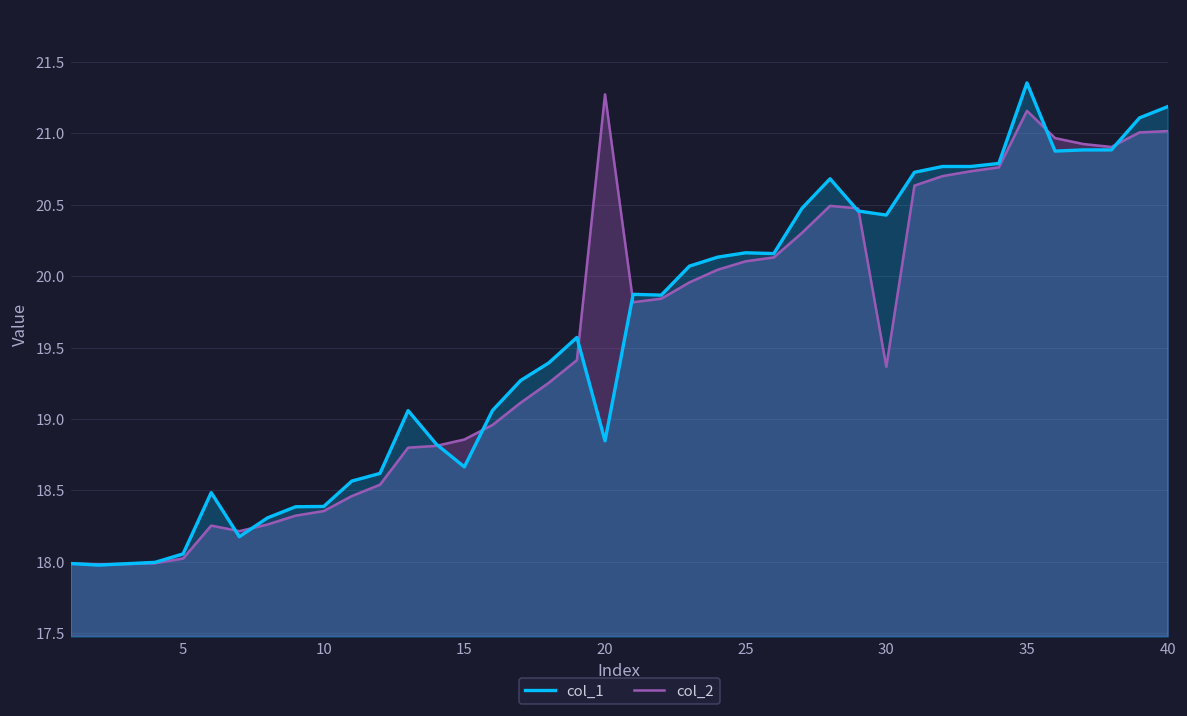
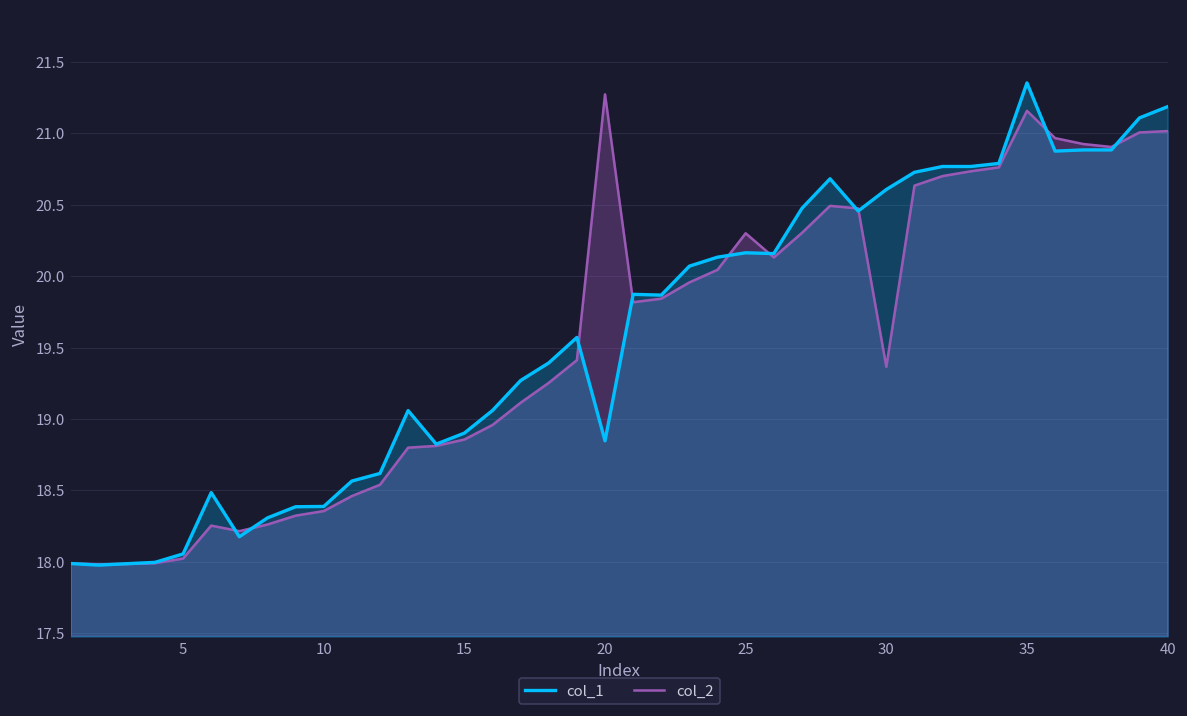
  {
    "col_1": {
      "5": 18.06,
      "10": 18.39,
-     "15": 18.66,
+     "15": 18.90,
      "20": 18.85,
      "25": 20.16,
-     "30": 20.43,
+     "30": 20.61,
      "35": 21.35,
      "40": 21.19
    },
    "col_2": {
      "5": 18.02,
      "10": 18.36,
      "15": 18.86,
      "20": 21.27,
-     "25": 20.10,
+     "25": 20.30,
      "30": 19.37,
      "35": 21.16,
      "40": 21.02
    }
  }
